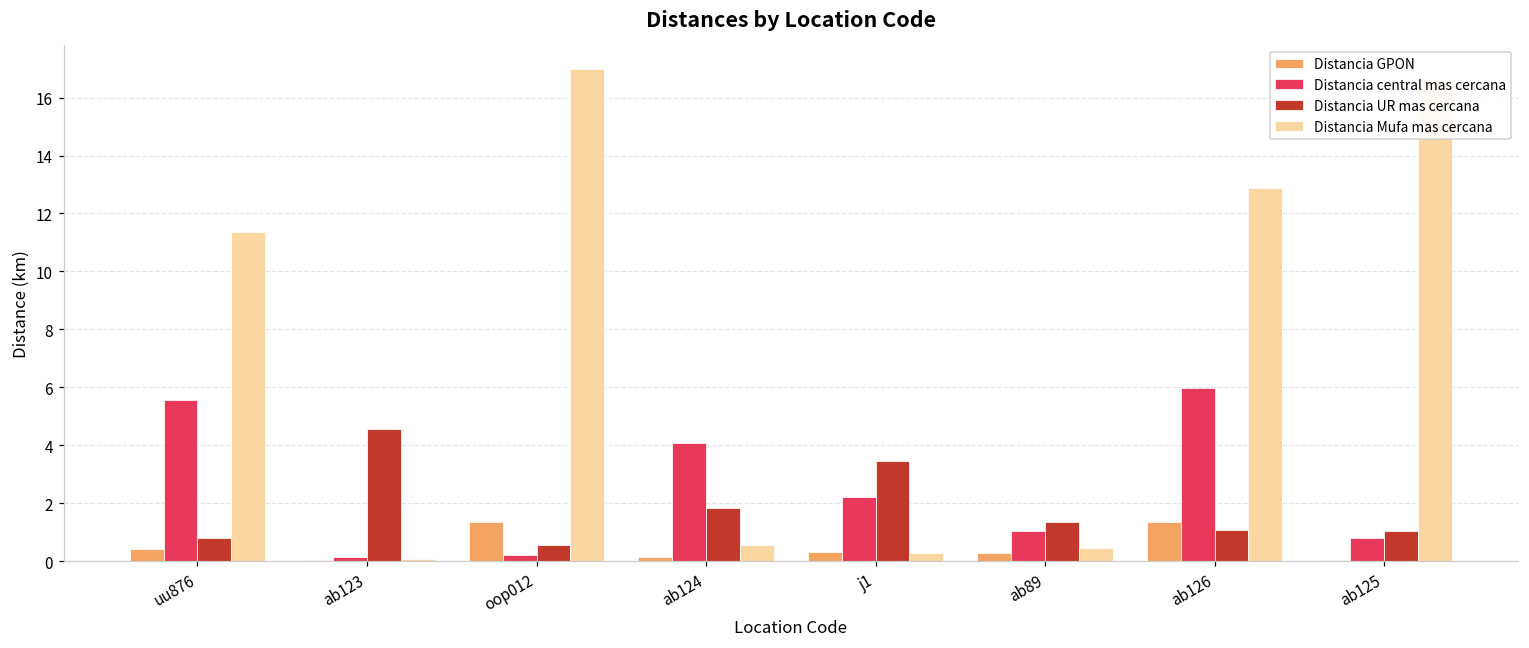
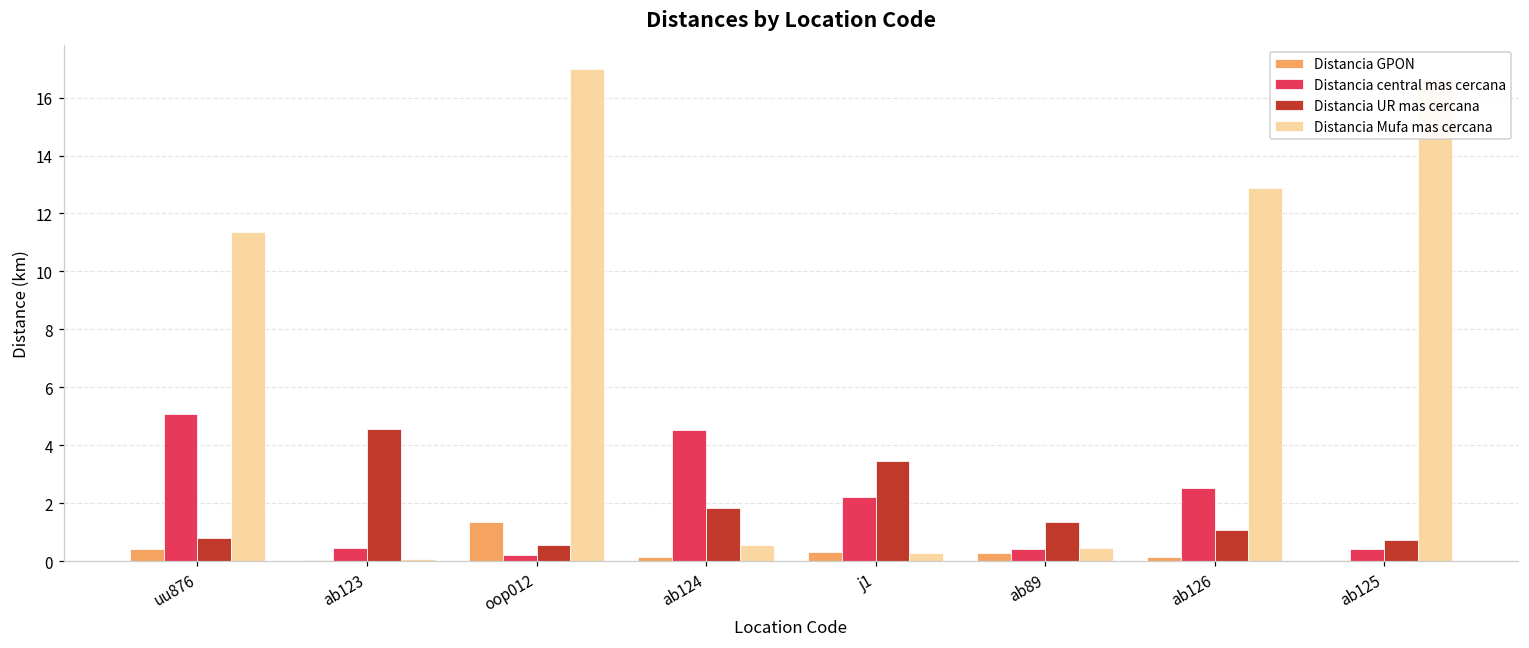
  {
    "Distancia GPON": {
      "uu876": 0.4,
      "oop012": 1.3,
      "ab124": 0.1,
      "j1": 0.3,
      "ab89": 0.3,
-     "ab126": 1.4
+     "ab126": 0.2
    },
    "Distancia central mas cercana": {
-     "uu876": 5.6,
-     "ab123": 0.2,
+     "uu876": 5.1,
+     "ab123": 0.5,
      "oop012": 0.2,
-     "ab124": 4.1,
+     "ab124": 4.5,
      "j1": 2.2,
-     "ab89": 1.0,
-     "ab126": 6.0,
-     "ab125": 0.8
+     "ab89": 0.4,
+     "ab126": 2.5,
+     "ab125": 0.4
    },
    "Distancia UR mas cercana": {
      "uu876": 0.8,
      "ab123": 4.6,
      "oop012": 0.6,
      "ab124": 1.8,
      "j1": 3.5,
      "ab89": 1.4,
      "ab126": 1.1,
-     "ab125": 1.0
+     "ab125": 0.7
    },
    "Distancia Mufa mas cercana": {
      "uu876": 11.4,
      "oop012": 17.0,
      "ab124": 0.6,
      "j1": 0.3,
      "ab89": 0.5,
      "ab126": 12.9
    }
  }
